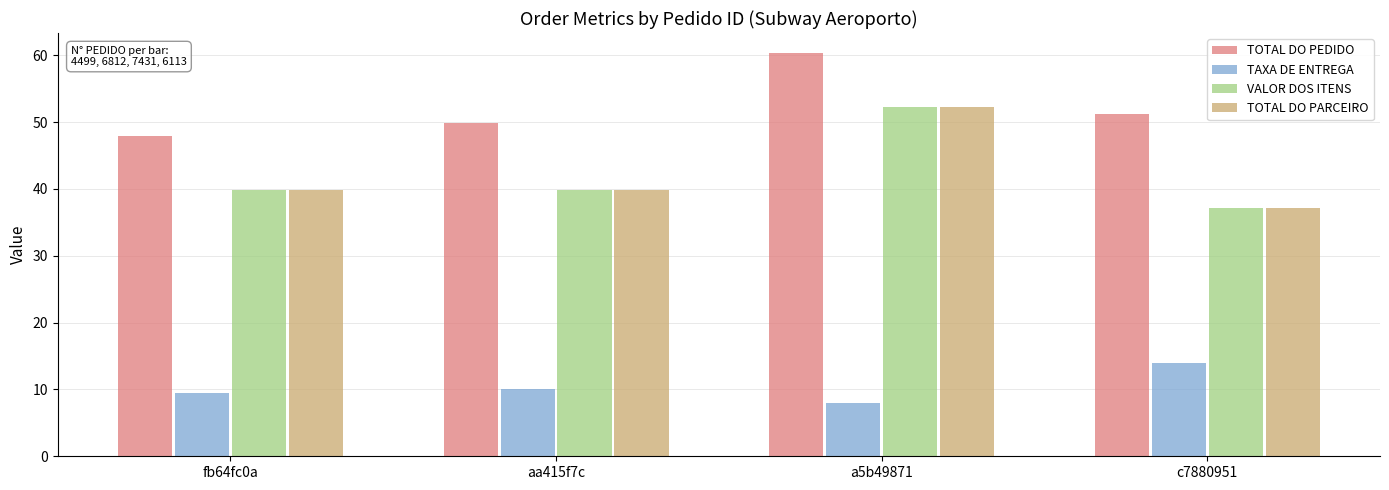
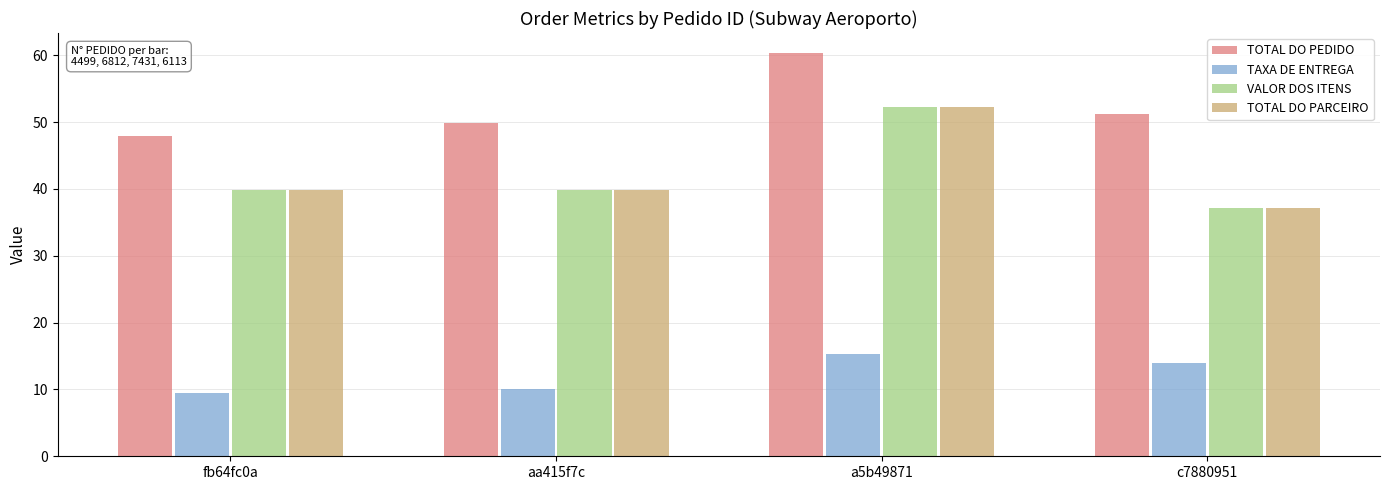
  {
    "TAXA DE ENTREGA": {
      "fb64fc0a": 10,
      "aa415f7c": 10,
-     "a5b49871": 8,
+     "a5b49871": 15,
      "c7880951": 14
    }
  }
